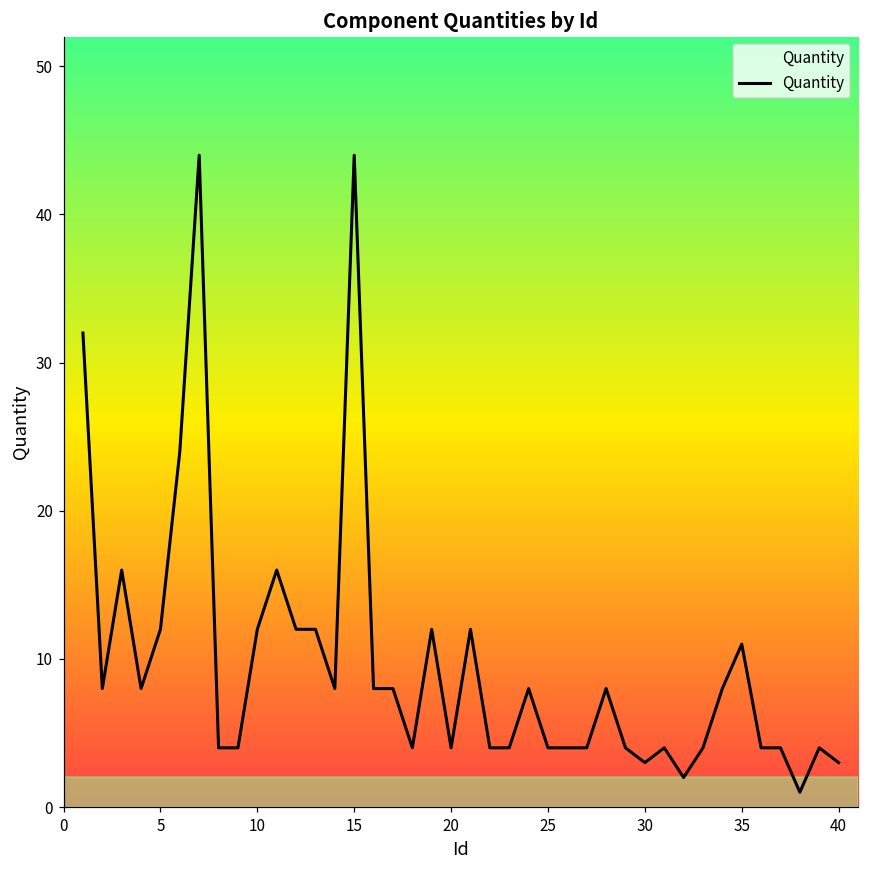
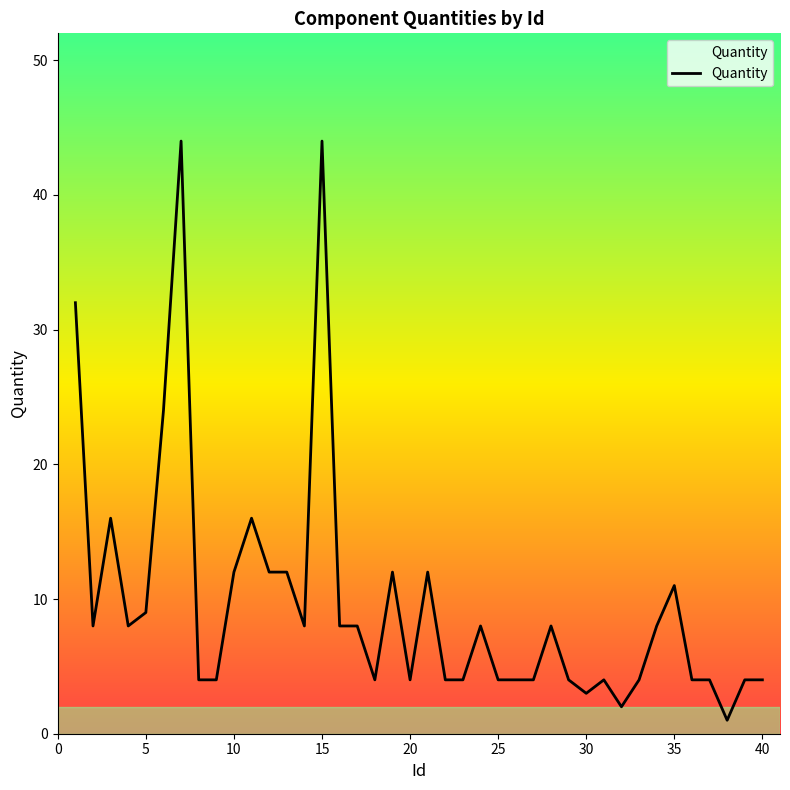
  {
-   "5": 12,
+   "5": 9,
    "10": 12,
    "15": 44,
    "20": 4,
    "25": 4,
    "30": 3,
    "35": 11,
-   "40": 3
+   "40": 4
  }
